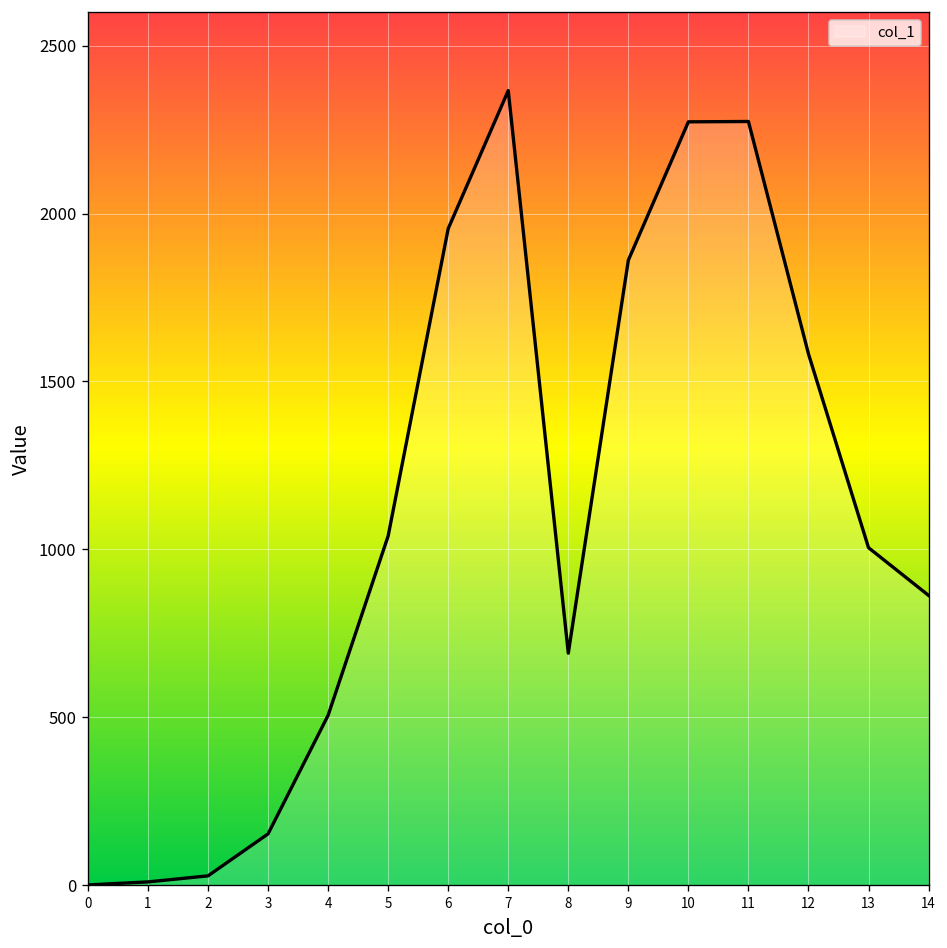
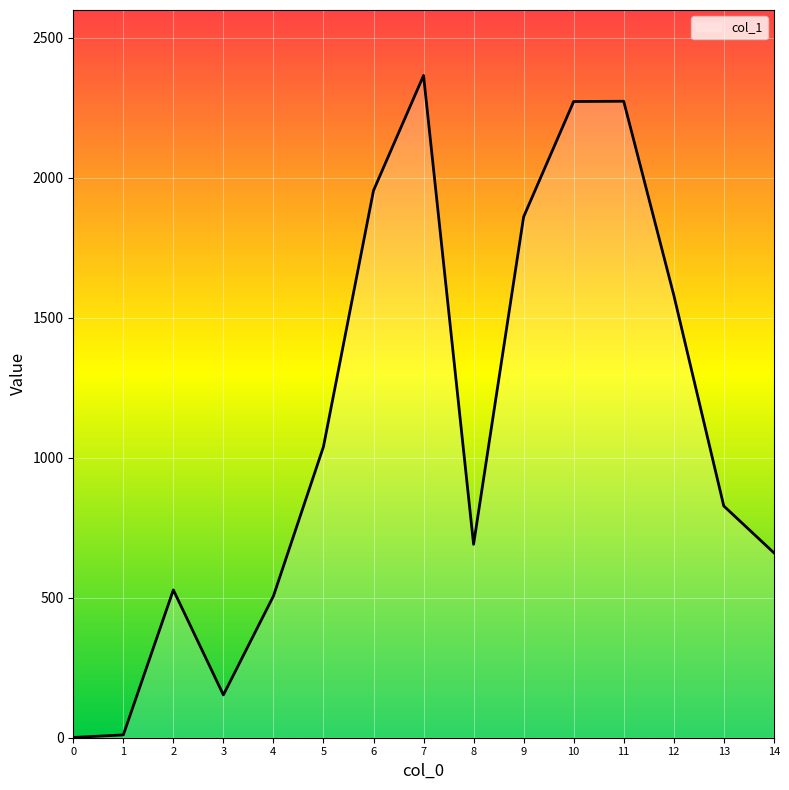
  {
    "0": 0,
    "1": 10,
-   "2": 30,
+   "2": 530,
    "3": 150,
    "4": 510,
    "5": 1040,
    "6": 1960,
    "7": 2370,
    "8": 690,
    "9": 1860,
    "10": 2270,
    "11": 2270,
    "12": 1580,
-   "13": 1010,
-   "14": 860
+   "13": 830,
+   "14": 660
  }
